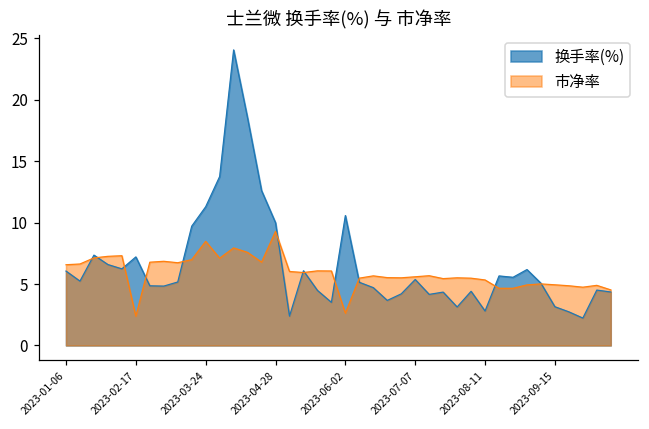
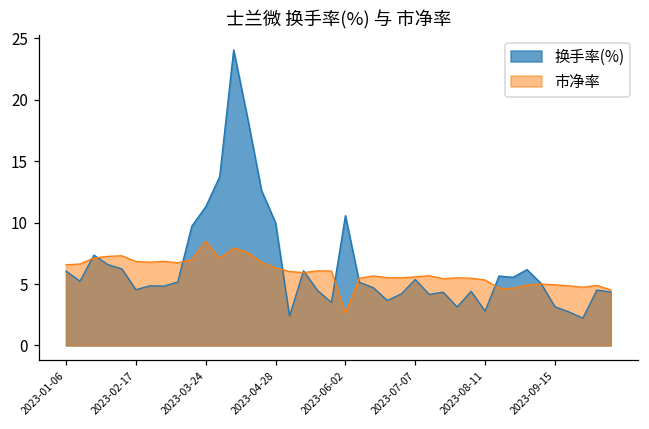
  {
    "换手率(%)": {
      "2023-01-06": 6.1,
-     "2023-02-17": 7.2,
+     "2023-02-17": 4.5,
      "2023-03-24": 11.3,
      "2023-04-28": 10.0,
      "2023-06-02": 10.6,
      "2023-08-11": 2.8,
      "2023-09-15": 3.2
    },
    "市净率": {
      "2023-01-06": 6.6,
-     "2023-02-17": 2.4,
+     "2023-02-17": 6.8,
      "2023-03-24": 8.5,
-     "2023-04-28": 9.3,
+     "2023-04-28": 6.3,
      "2023-06-02": 2.6,
      "2023-08-11": 5.3,
      "2023-09-15": 4.9
    }
  }
